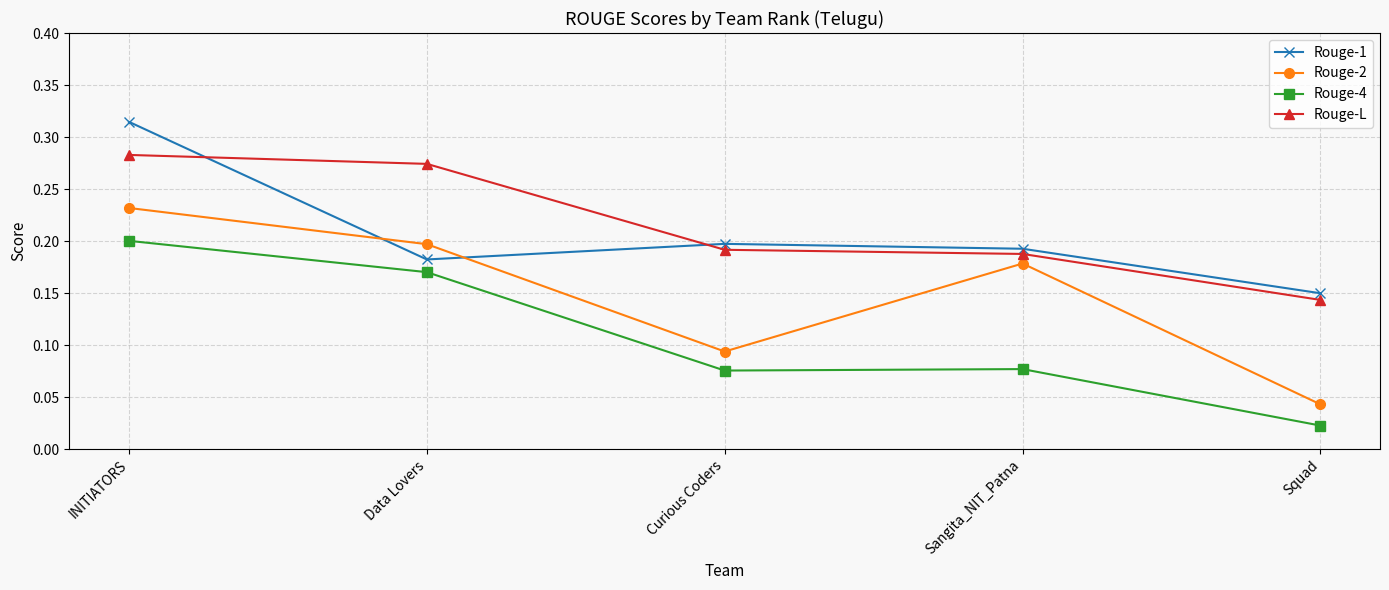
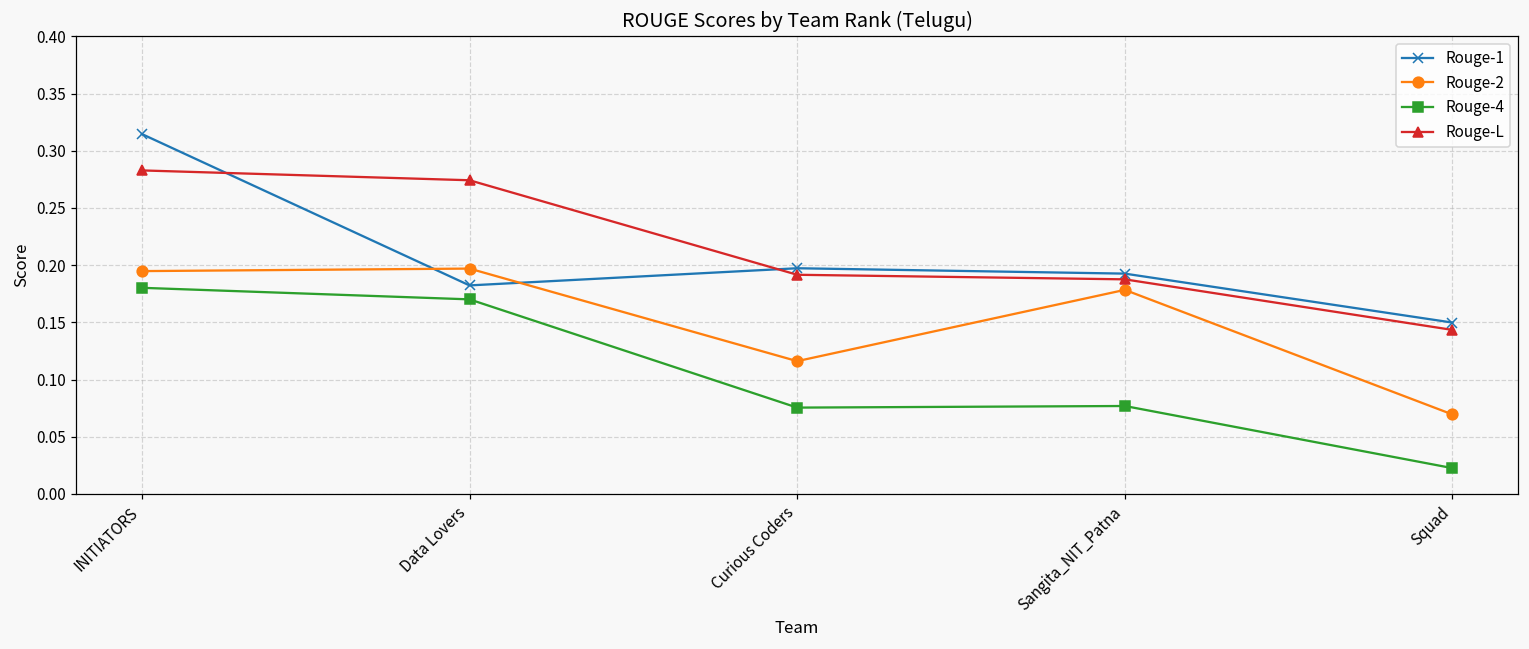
  {
    "Rouge-1": {
      "INITIATORS": 0.315,
      "Data Lovers": 0.182,
      "Curious Coders": 0.197,
      "Sangita_NIT_Patna": 0.193,
      "Squad": 0.150
    },
    "Rouge-2": {
-     "INITIATORS": 0.232,
+     "INITIATORS": 0.195,
      "Data Lovers": 0.197,
-     "Curious Coders": 0.094,
+     "Curious Coders": 0.116,
      "Sangita_NIT_Patna": 0.178,
-     "Squad": 0.043
+     "Squad": 0.070
    },
    "Rouge-4": {
-     "INITIATORS": 0.200,
+     "INITIATORS": 0.180,
      "Data Lovers": 0.170,
      "Curious Coders": 0.076,
      "Sangita_NIT_Patna": 0.077,
      "Squad": 0.023
    },
    "Rouge-L": {
      "INITIATORS": 0.283,
      "Data Lovers": 0.274,
      "Curious Coders": 0.192,
      "Sangita_NIT_Patna": 0.188,
      "Squad": 0.143
    }
  }
